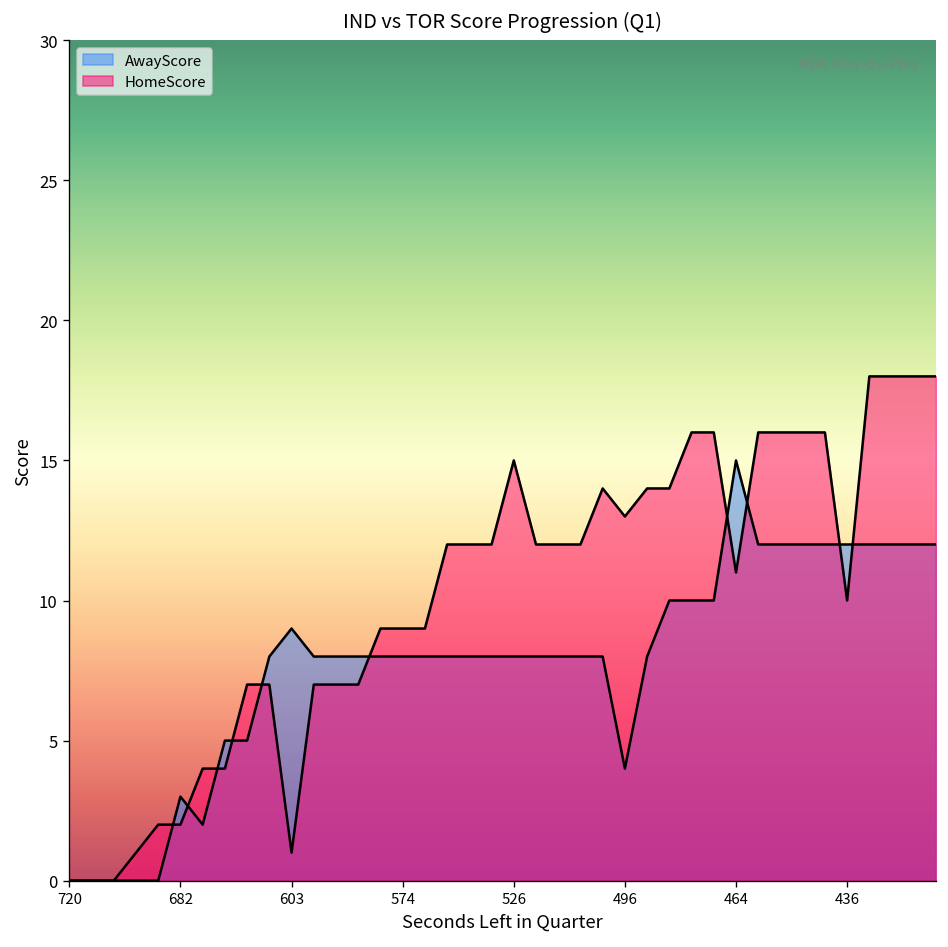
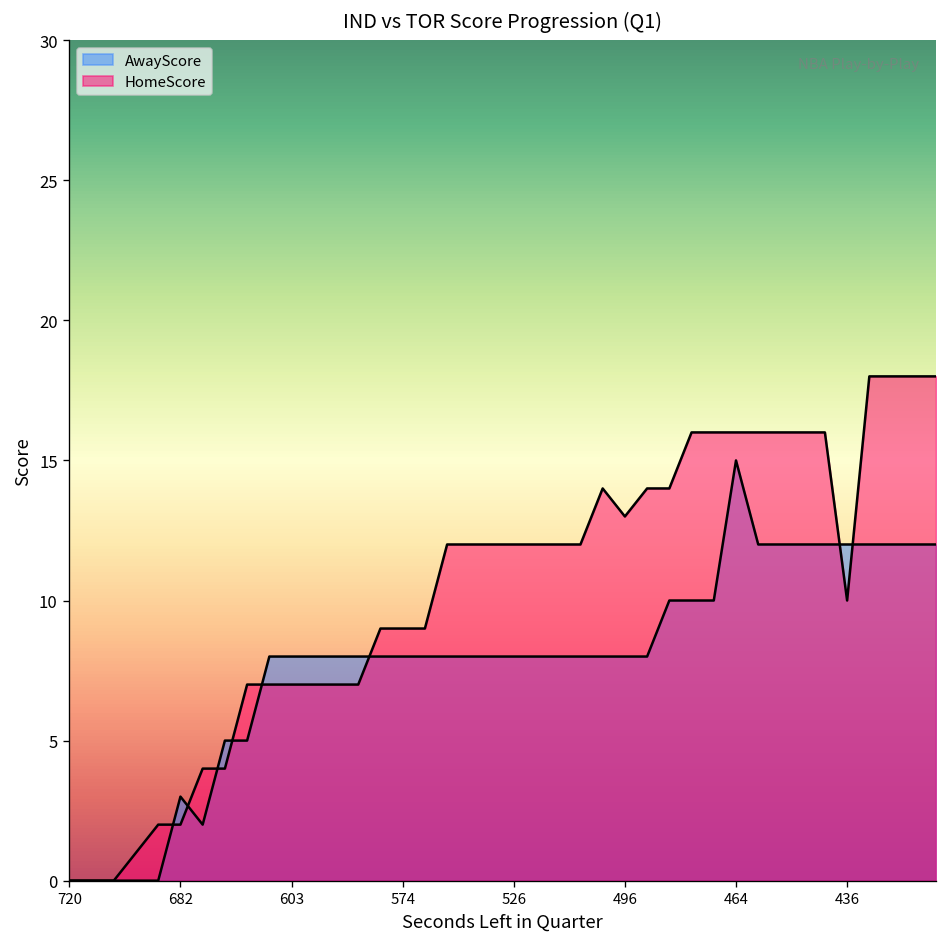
  {
    "AwayScore": {
      "682": 3,
-     "603": 9,
+     "603": 8,
      "526": 8,
-     "496": 4,
+     "496": 8,
      "464": 15,
      "436": 12
    },
    "HomeScore": {
      "682": 2,
-     "603": 1,
-     "526": 15,
+     "603": 7,
+     "526": 12,
      "496": 13,
-     "464": 11,
+     "464": 16,
      "436": 10
    }
  }
